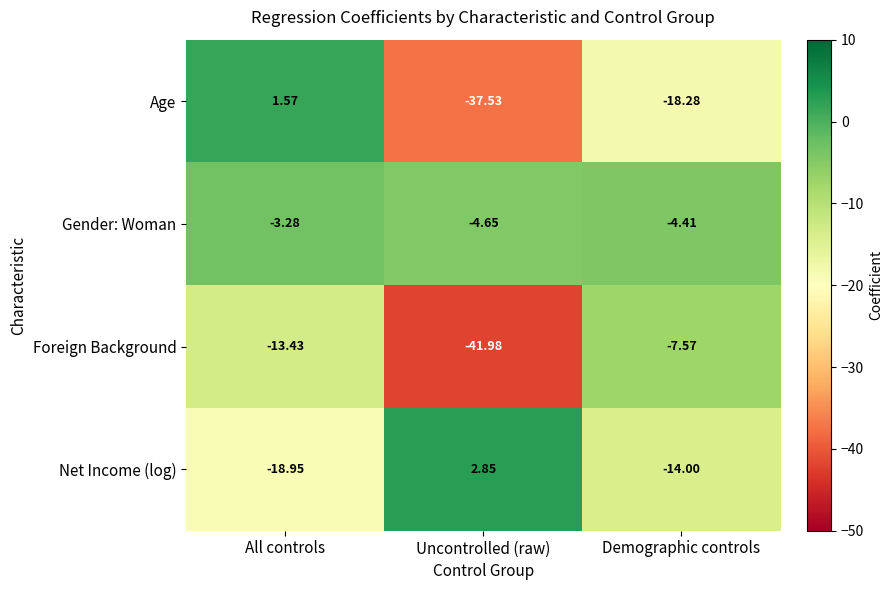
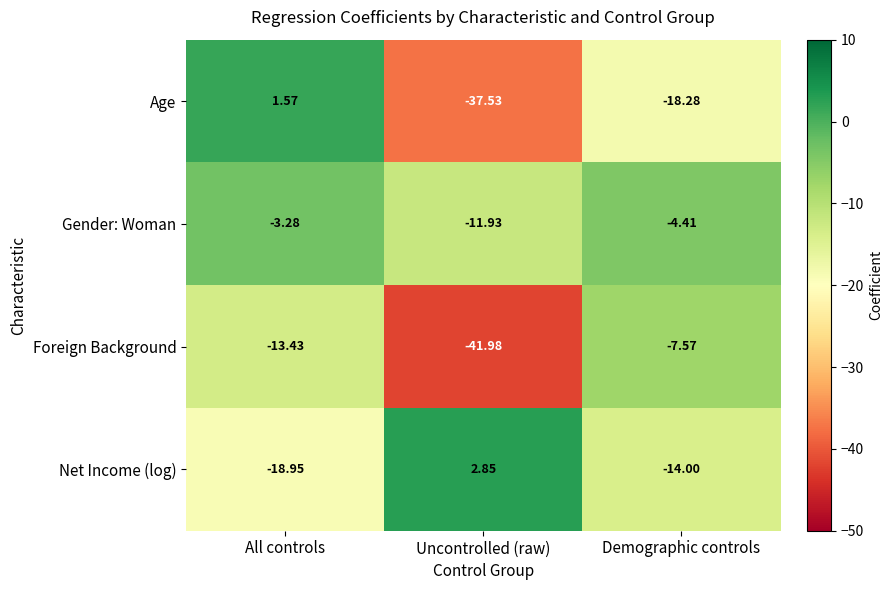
  {
    "Age": {
      "All controls": 1.57,
      "Uncontrolled (raw)": -37.53,
      "Demographic controls": -18.28
    },
    "Gender: Woman": {
      "All controls": -3.28,
-     "Uncontrolled (raw)": -4.65,
+     "Uncontrolled (raw)": -11.93,
      "Demographic controls": -4.41
    },
    "Foreign Background": {
      "All controls": -13.43,
      "Uncontrolled (raw)": -41.98,
      "Demographic controls": -7.57
    },
    "Net Income (log)": {
      "All controls": -18.95,
      "Uncontrolled (raw)": 2.85,
      "Demographic controls": -14.00
    }
  }
